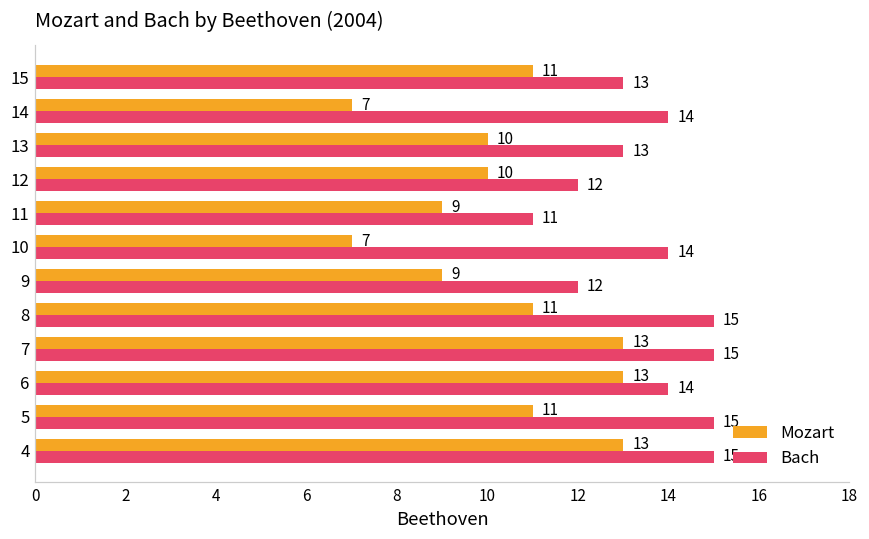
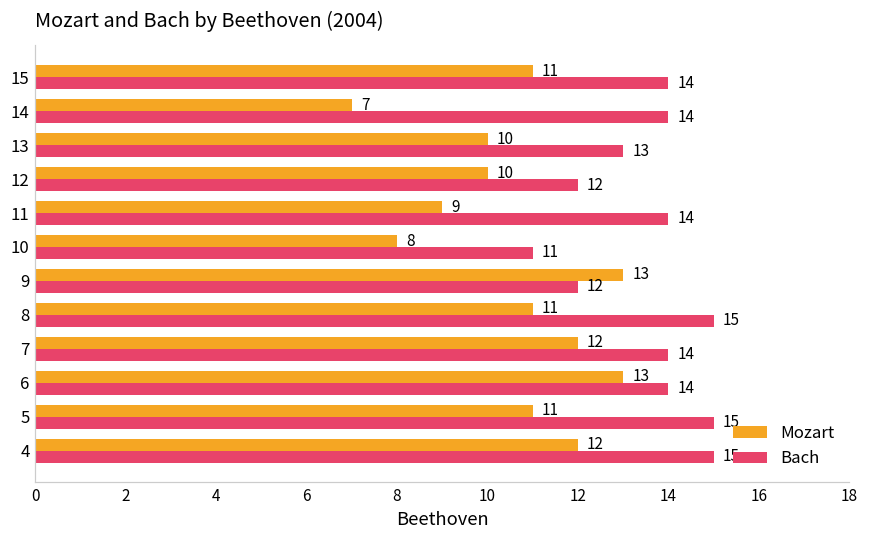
  {
    "Mozart": {
      "15": 11,
      "14": 7,
      "13": 10,
      "12": 10,
      "11": 9,
-     "10": 7,
-     "9": 9,
+     "10": 8,
+     "9": 13,
      "8": 11,
-     "7": 13,
+     "7": 12,
      "6": 13,
      "5": 11,
-     "4": 13
+     "4": 12
    },
    "Bach": {
-     "15": 13,
+     "15": 14,
      "14": 14,
      "13": 13,
      "12": 12,
-     "11": 11,
-     "10": 14,
+     "11": 14,
+     "10": 11,
      "9": 12,
      "8": 15,
-     "7": 15,
+     "7": 14,
      "6": 14,
      "5": 15,
      "4": 15
    }
  }
